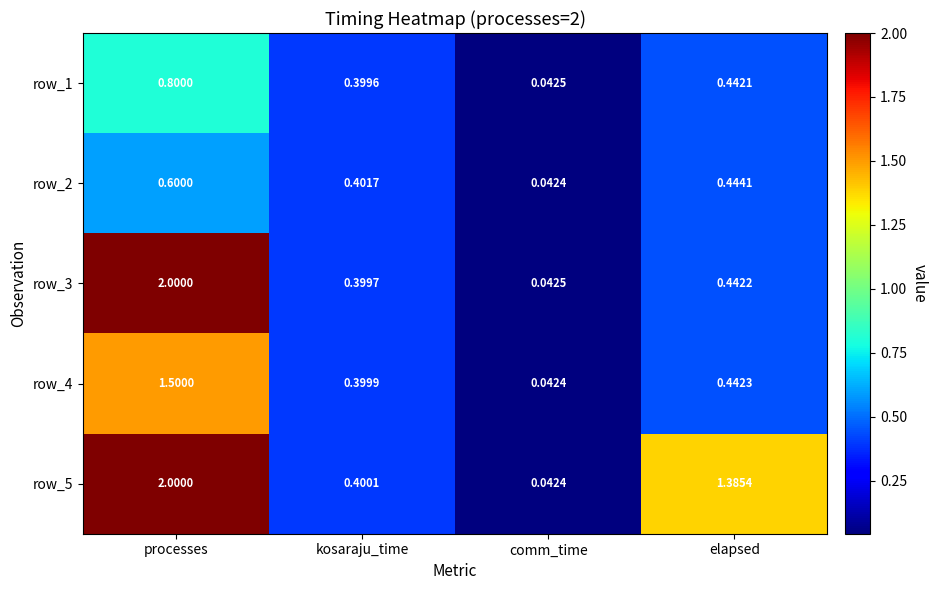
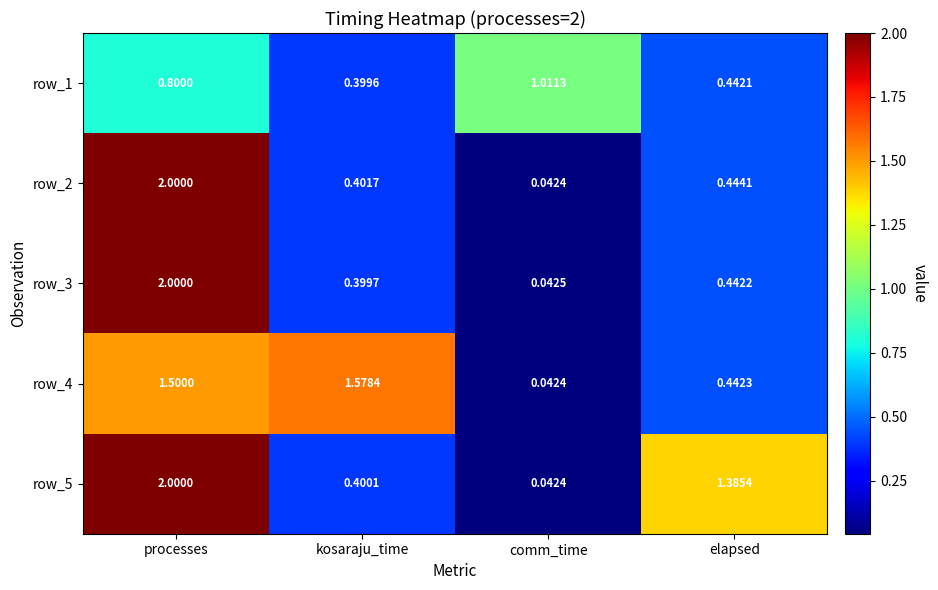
  {
    "row_1": {
      "processes": 0.8000,
      "kosaraju_time": 0.3996,
-     "comm_time": 0.0425,
+     "comm_time": 1.0113,
      "elapsed": 0.4421
    },
    "row_2": {
-     "processes": 0.6000,
+     "processes": 2.0000,
      "kosaraju_time": 0.4017,
      "comm_time": 0.0424,
      "elapsed": 0.4441
    },
    "row_3": {
      "processes": 2.0000,
      "kosaraju_time": 0.3997,
      "comm_time": 0.0425,
      "elapsed": 0.4422
    },
    "row_4": {
      "processes": 1.5000,
-     "kosaraju_time": 0.3999,
+     "kosaraju_time": 1.5784,
      "comm_time": 0.0424,
      "elapsed": 0.4423
    },
    "row_5": {
      "processes": 2.0000,
      "kosaraju_time": 0.4001,
      "comm_time": 0.0424,
      "elapsed": 1.3854
    }
  }
